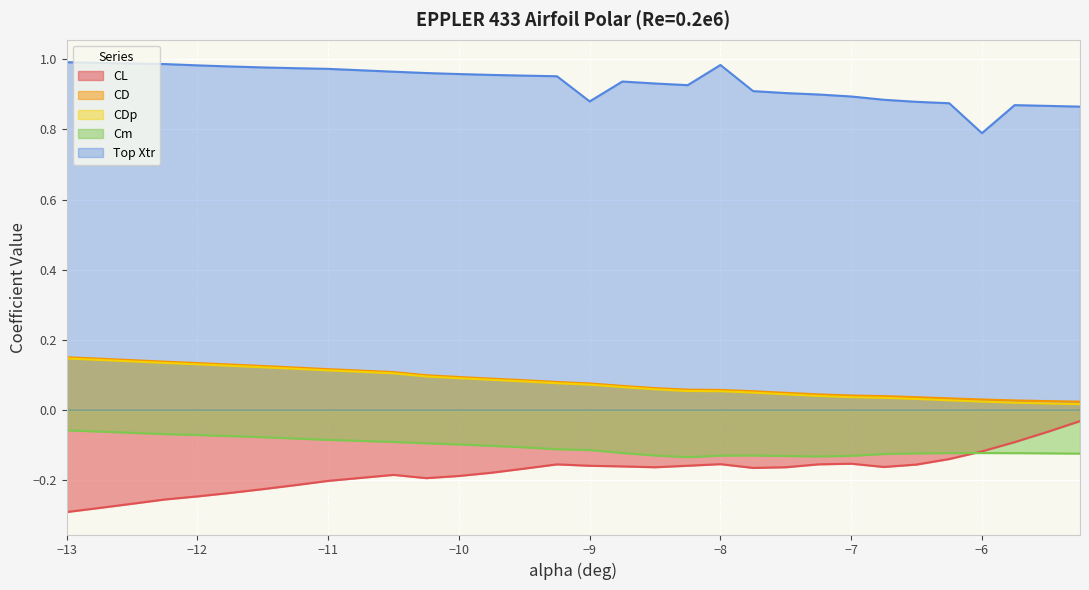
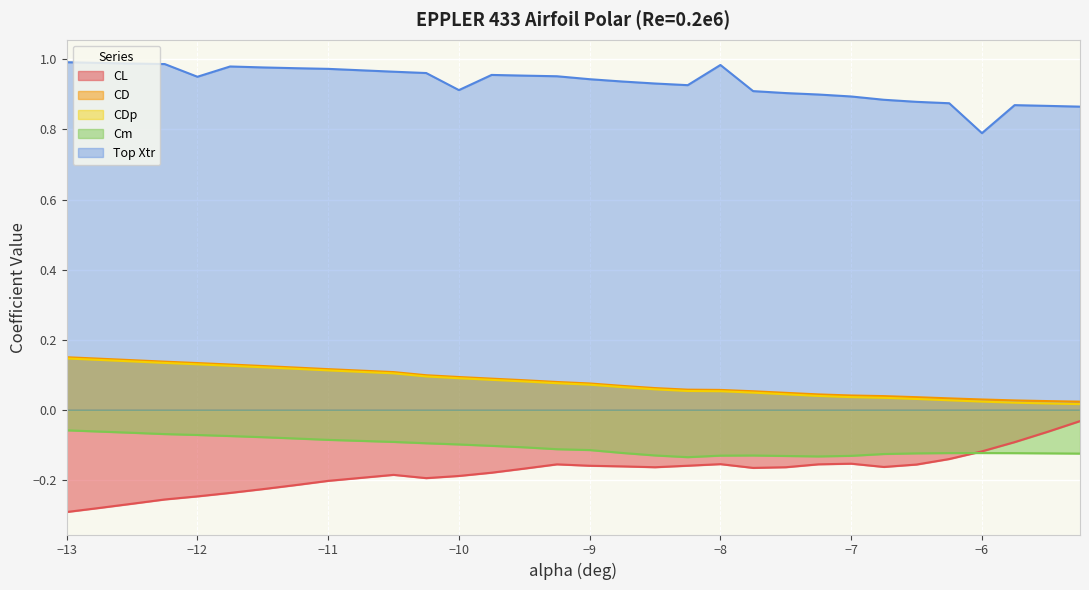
  {
    "Top Xtr": {
      "−13": 0.99,
-     "−12": 0.98,
+     "−12": 0.95,
      "−11": 0.97,
-     "−10": 0.96,
-     "−9": 0.88,
+     "−10": 0.91,
+     "−9": 0.94,
      "−8": 0.98,
      "−7": 0.89,
      "−6": 0.79
    }
  }
